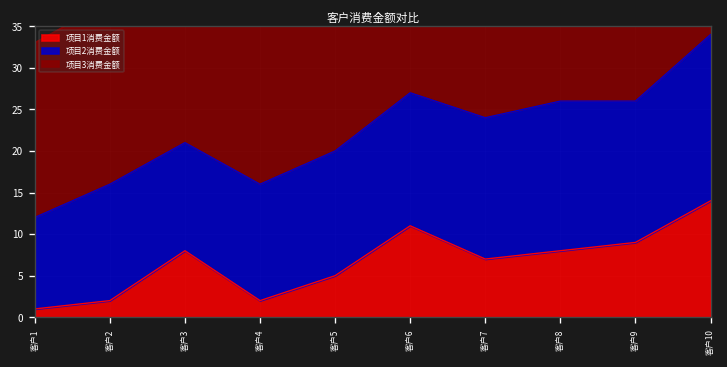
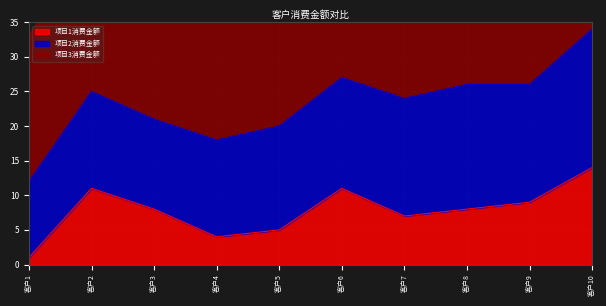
  {
    "项目1消费金额": {
      "客户1": 1,
-     "客户2": 2,
+     "客户2": 11,
      "客户3": 8,
-     "客户4": 2,
+     "客户4": 4,
      "客户5": 5,
      "客户6": 11,
      "客户7": 7,
      "客户8": 8,
      "客户9": 9,
      "客户10": 14
    },
    "项目2消费金额": {
      "客户1": 11,
      "客户2": 14,
      "客户3": 13,
      "客户4": 14,
      "客户5": 15,
      "客户6": 16,
      "客户7": 17,
      "客户8": 18,
      "客户9": 17,
      "客户10": 20
    },
    "项目3消费金额": {
      "客户1": 21
    }
  }
